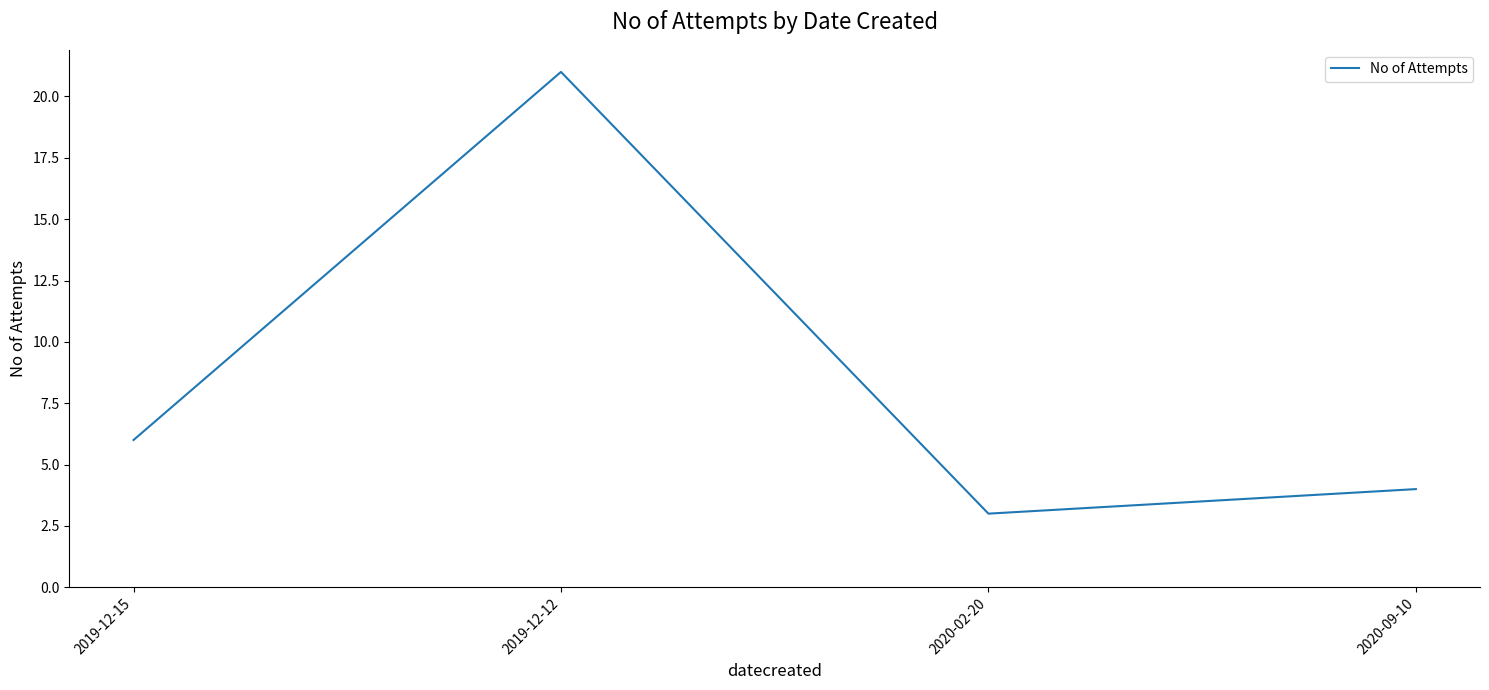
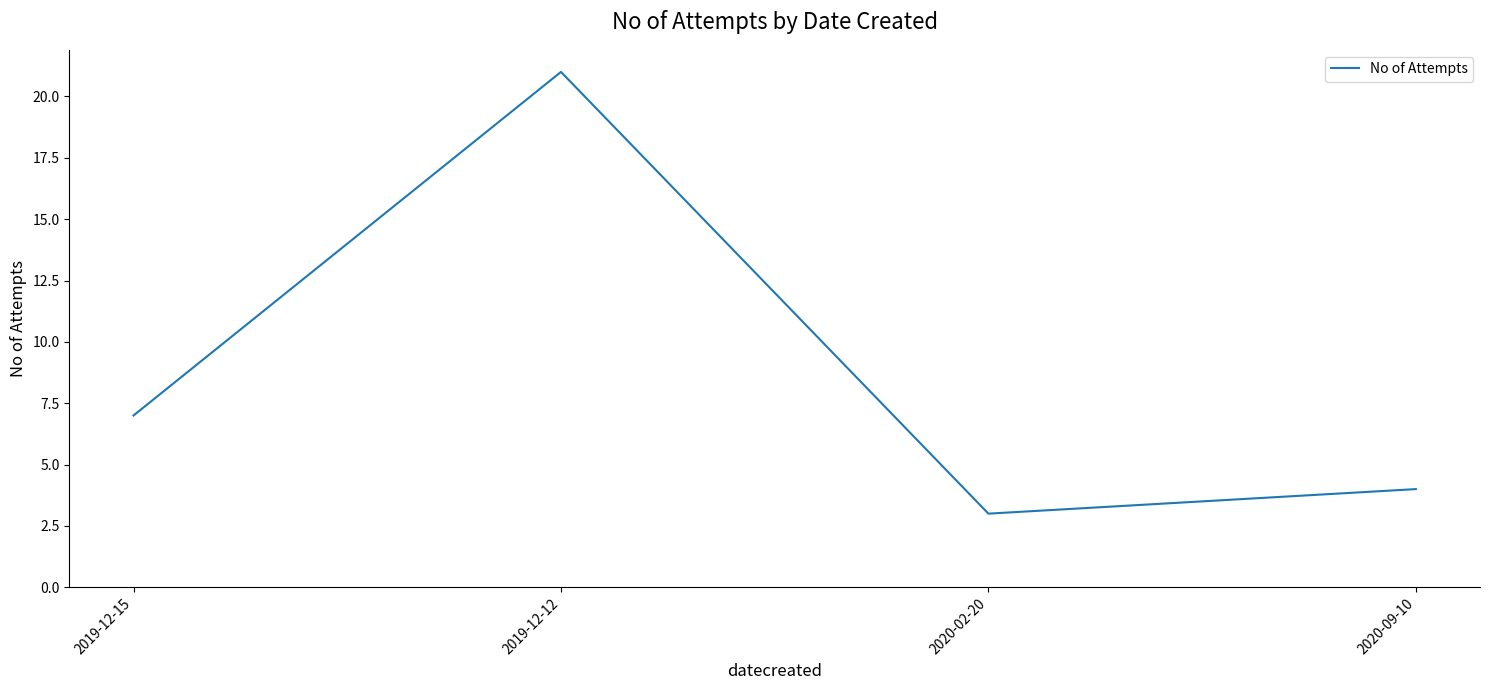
  {
-   "2019-12-15": 6,
+   "2019-12-15": 7,
    "2019-12-12": 21,
    "2020-02-20": 3,
    "2020-09-10": 4
  }
